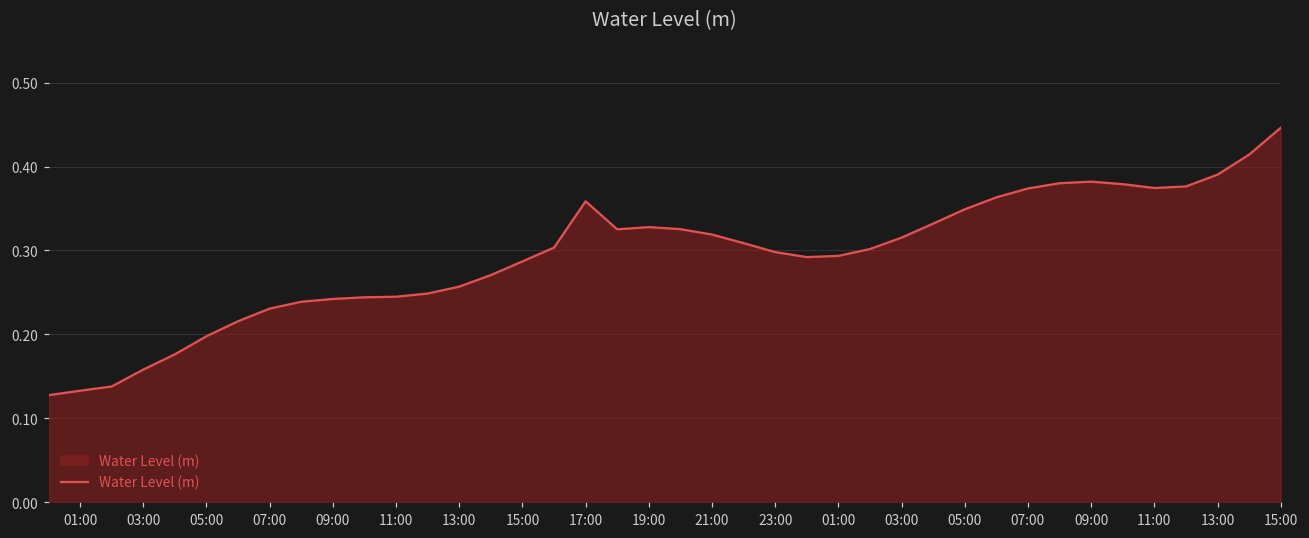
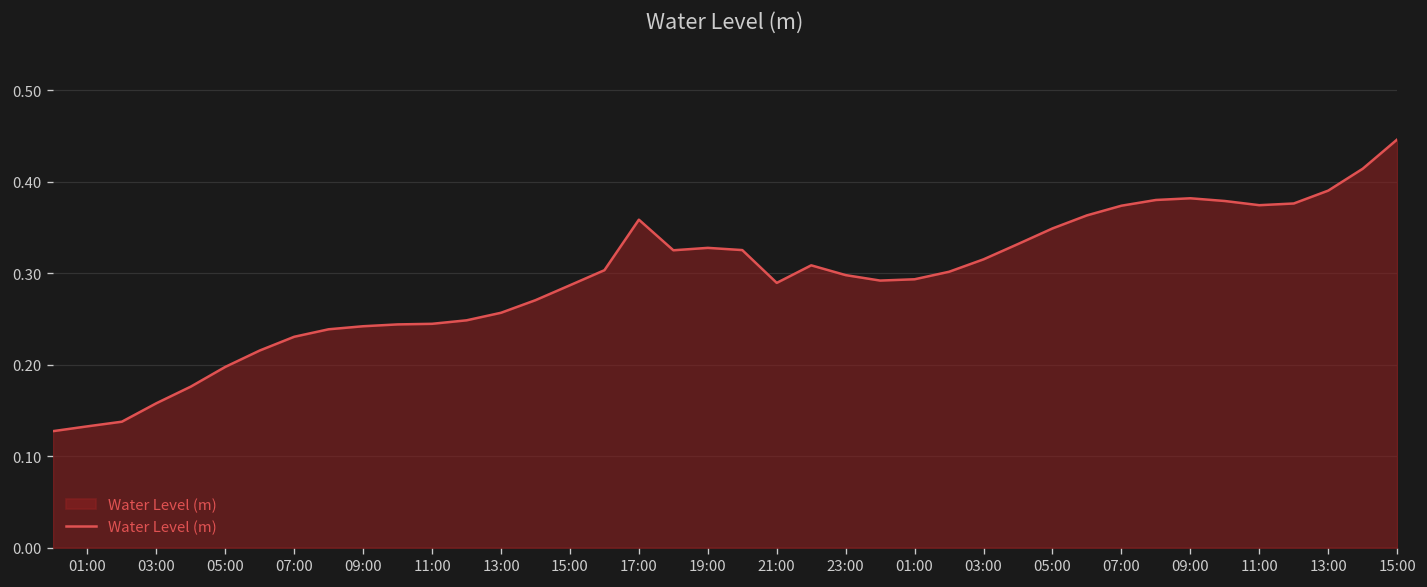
  {
    "17:00": 0.36,
    "19:00": 0.33,
-   "21:00": 0.32,
+   "21:00": 0.29,
    "23:00": 0.30
  }
